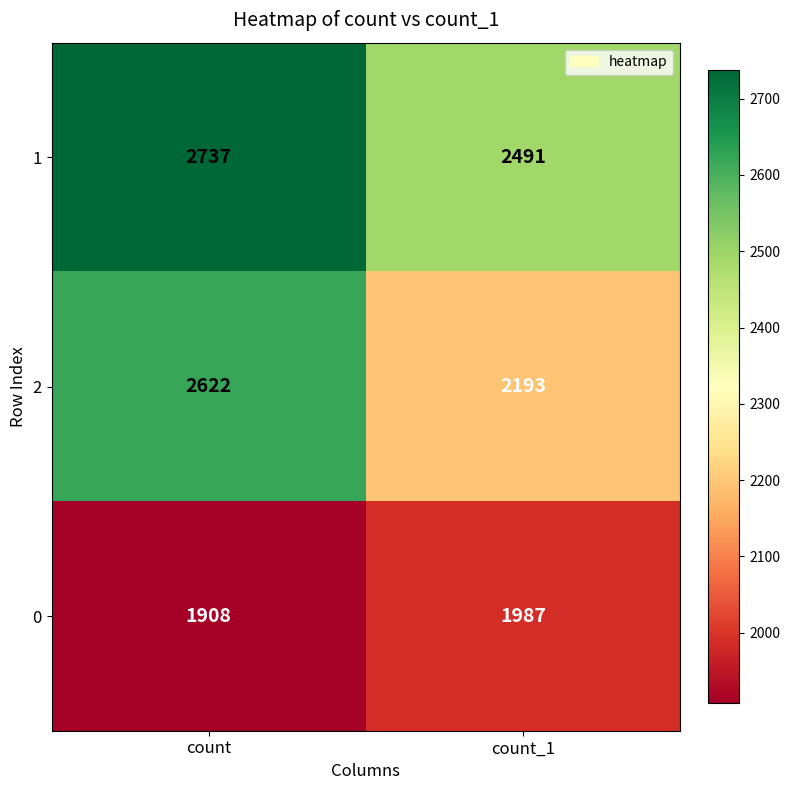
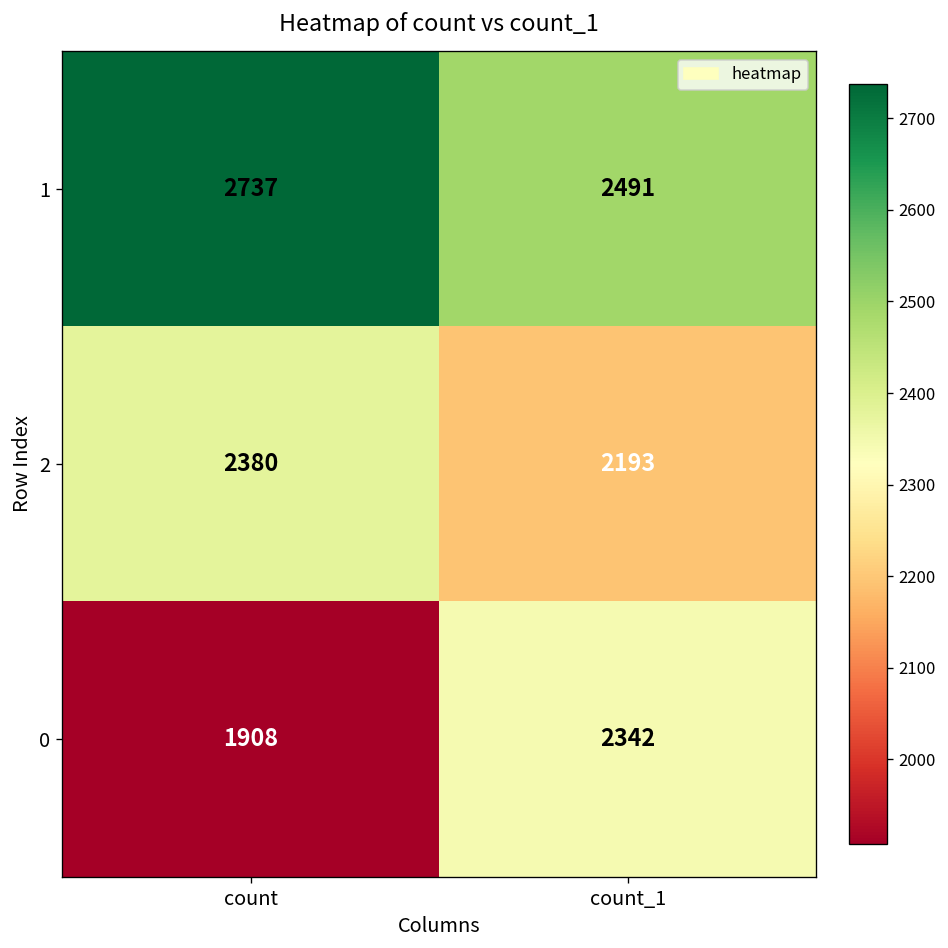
  {
    "1": {
      "count": 2737,
      "count_1": 2491
    },
    "2": {
-     "count": 2622,
+     "count": 2380,
      "count_1": 2193
    },
    "0": {
      "count": 1908,
-     "count_1": 1987
+     "count_1": 2342
    }
  }
